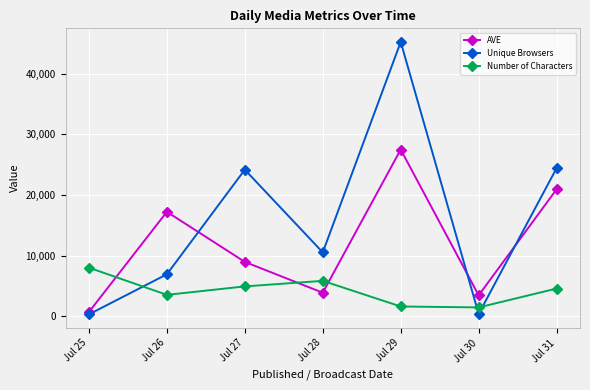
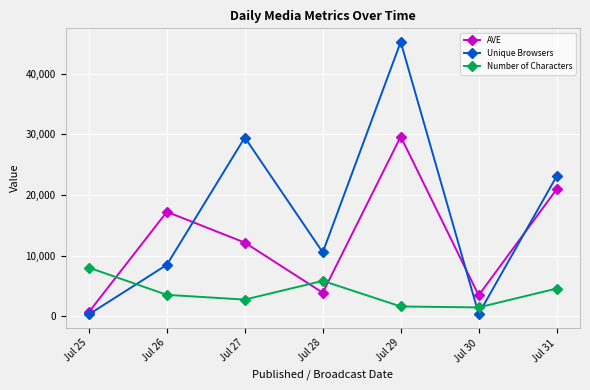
  {
    "AVE": {
      "Jul 26": "17,000",
-     "Jul 27": "9,000",
+     "Jul 27": "12,000",
      "Jul 28": "4,000",
-     "Jul 29": "28,000",
+     "Jul 29": "30,000",
      "Jul 30": "3,000",
      "Jul 31": "21,000"
    },
    "Unique Browsers": {
-     "Jul 26": "7,000",
-     "Jul 27": "24,000",
+     "Jul 26": "9,000",
+     "Jul 27": "29,000",
      "Jul 28": "11,000",
      "Jul 29": "45,000",
      "Jul 30": "0",
-     "Jul 31": "24,000"
+     "Jul 31": "23,000"
    },
    "Number of Characters": {
      "Jul 25": "8,000",
      "Jul 26": "4,000",
-     "Jul 27": "5,000",
+     "Jul 27": "3,000",
      "Jul 28": "6,000",
      "Jul 29": "2,000",
      "Jul 30": "1,000",
      "Jul 31": "5,000"
    }
  }
